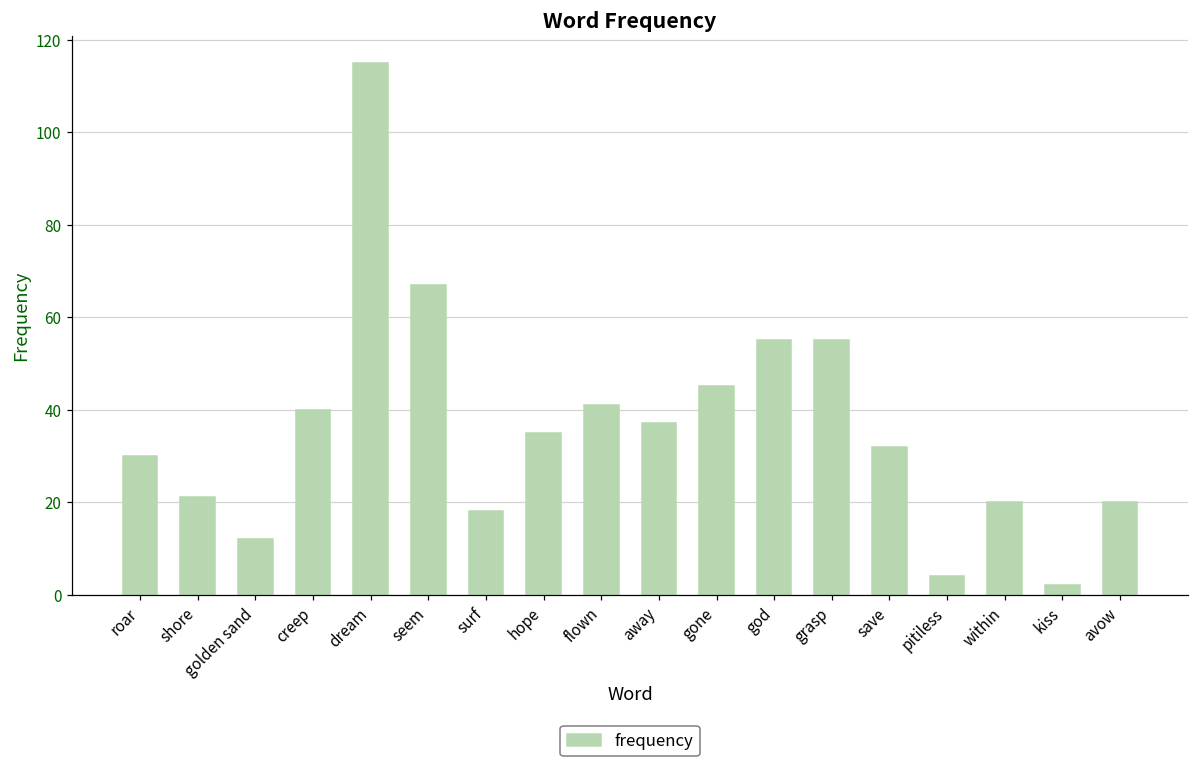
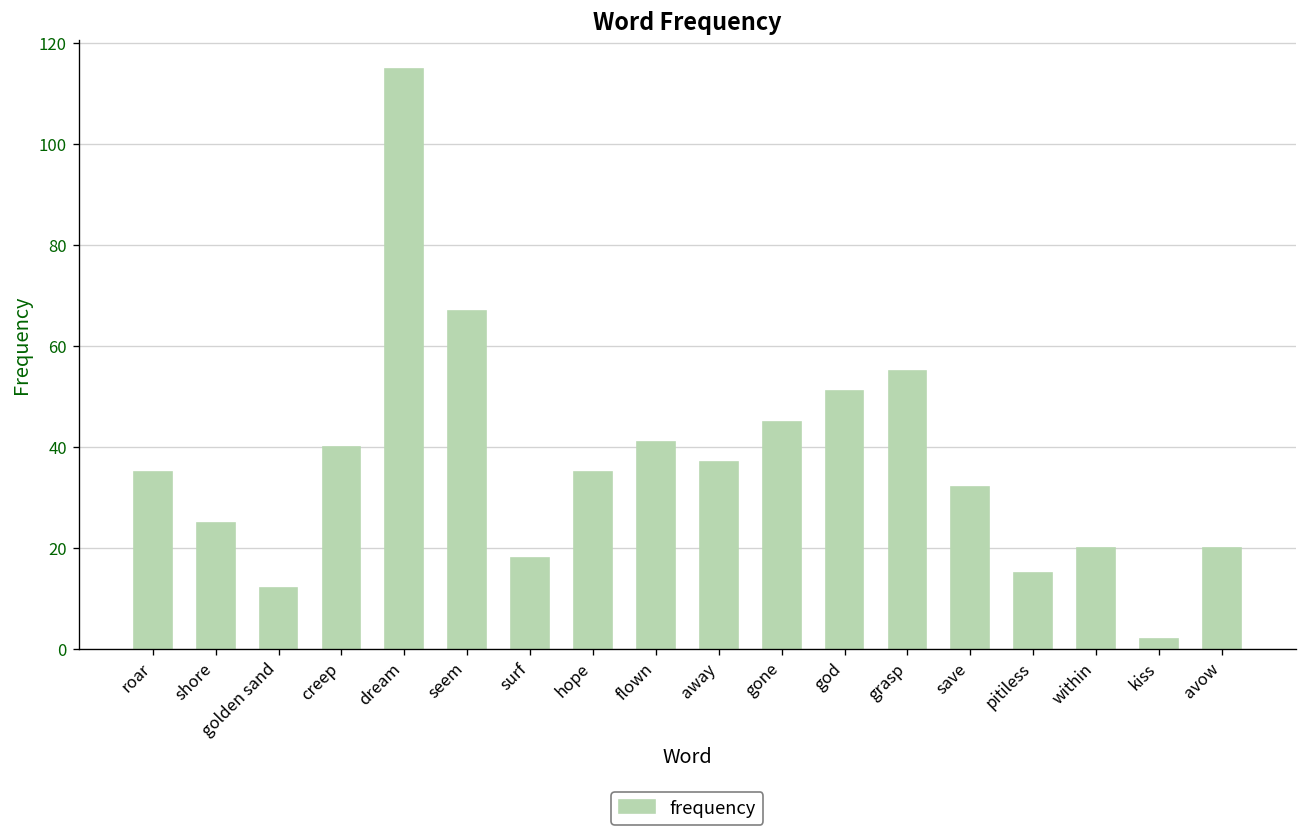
  {
-   "roar": 30,
-   "shore": 21,
+   "roar": 35,
+   "shore": 25,
    "golden sand": 12,
    "creep": 40,
    "dream": 115,
    "seem": 67,
    "surf": 18,
    "hope": 35,
    "flown": 41,
    "away": 37,
    "gone": 45,
-   "god": 55,
+   "god": 51,
    "grasp": 55,
    "save": 32,
-   "pitiless": 4,
+   "pitiless": 15,
    "within": 20,
    "kiss": 2,
    "avow": 20
  }
